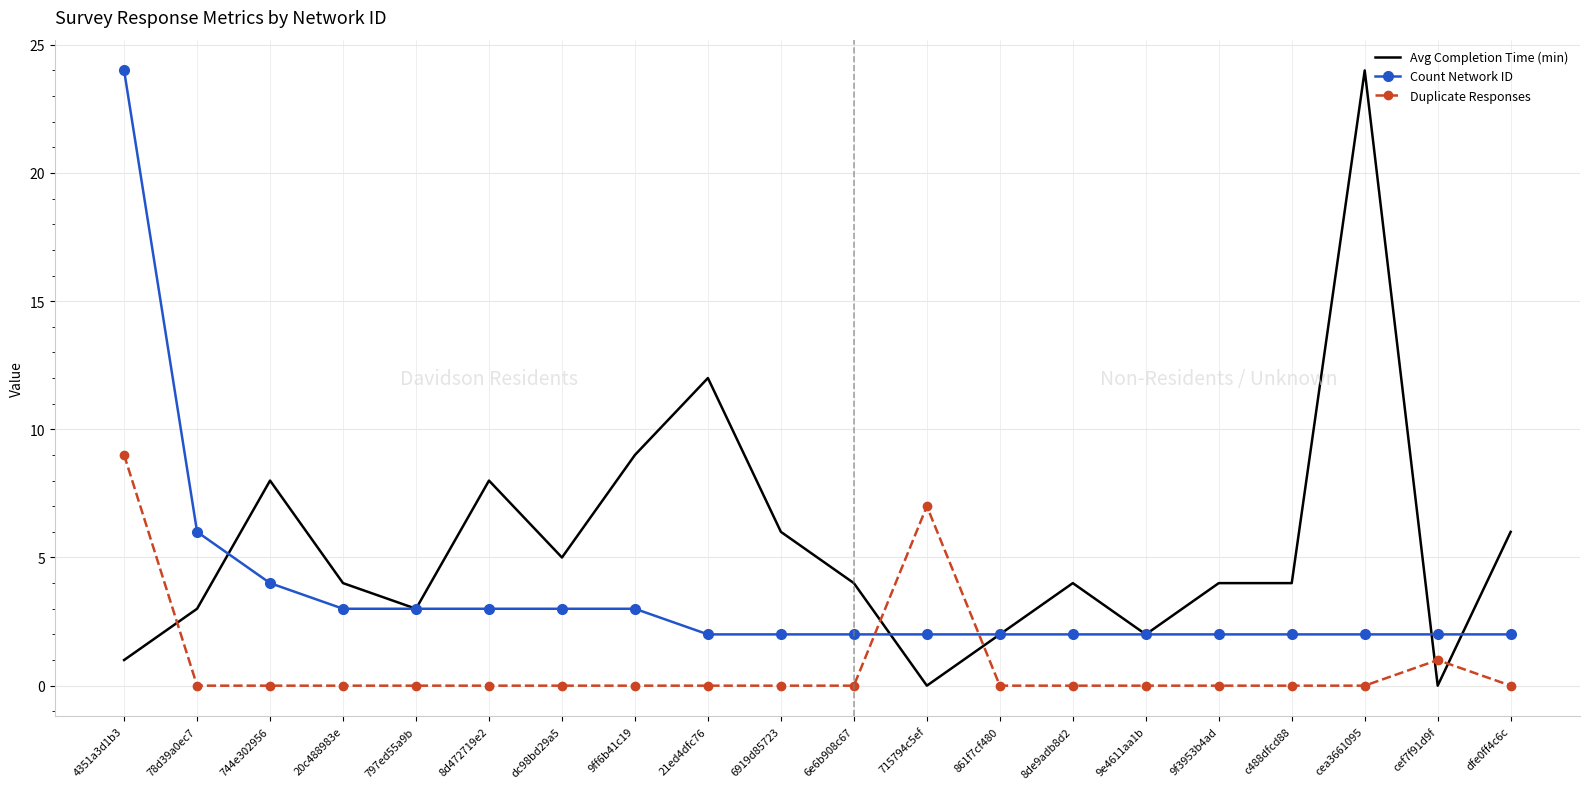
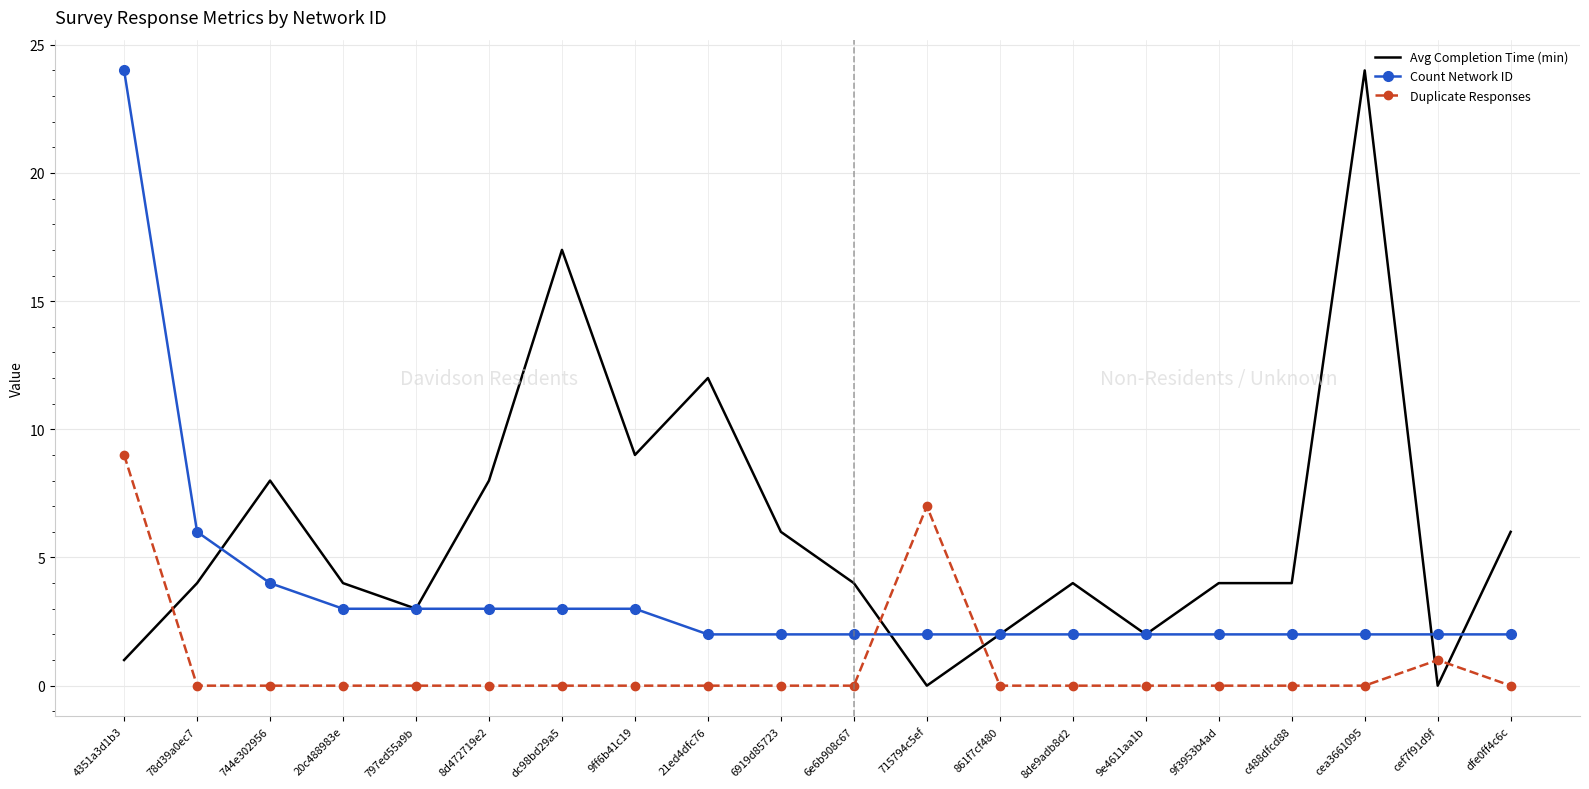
  {
    "Avg Completion Time (min)": {
      "4351a3d1b3": 1,
-     "78d39a0ec7": 3,
+     "78d39a0ec7": 4,
      "744e302956": 8,
      "20c488983e": 4,
      "8d472719e2": 8,
-     "dc98bd29a5": 5,
+     "dc98bd29a5": 17,
      "9ff6b41c19": 9,
      "21ed4dfc76": 12,
      "6919d85723": 6,
      "6e6b908c67": 4,
      "715794c5ef": 0,
      "8de9adb8d2": 4,
      "9f3953b4ad": 4,
      "c488dfcd88": 4,
      "cea3661095": 24,
      "cef7f91d9f": 0,
      "dfe0ff4c6c": 6
    },
    "Count Network ID": {
      "4351a3d1b3": 24,
      "78d39a0ec7": 6,
      "744e302956": 4,
      "20c488983e": 3,
      "8d472719e2": 3,
      "dc98bd29a5": 3,
      "9ff6b41c19": 3,
      "21ed4dfc76": 2,
      "6919d85723": 2,
      "6e6b908c67": 2,
      "715794c5ef": 2,
      "8de9adb8d2": 2,
      "9f3953b4ad": 2,
      "c488dfcd88": 2,
      "cea3661095": 2,
      "cef7f91d9f": 2,
      "dfe0ff4c6c": 2
    },
    "Duplicate Responses": {
      "4351a3d1b3": 9,
      "78d39a0ec7": 0,
      "744e302956": 0,
      "20c488983e": 0,
      "797ed55a9b": 0,
      "8d472719e2": 0,
      "dc98bd29a5": 0,
      "9ff6b41c19": 0,
      "21ed4dfc76": 0,
      "6919d85723": 0,
      "6e6b908c67": 0,
      "715794c5ef": 7,
      "861f7cf480": 0,
      "8de9adb8d2": 0,
      "9e4611aa1b": 0,
      "9f3953b4ad": 0,
      "c488dfcd88": 0,
      "cea3661095": 0,
      "cef7f91d9f": 1,
      "dfe0ff4c6c": 0
    }
  }
